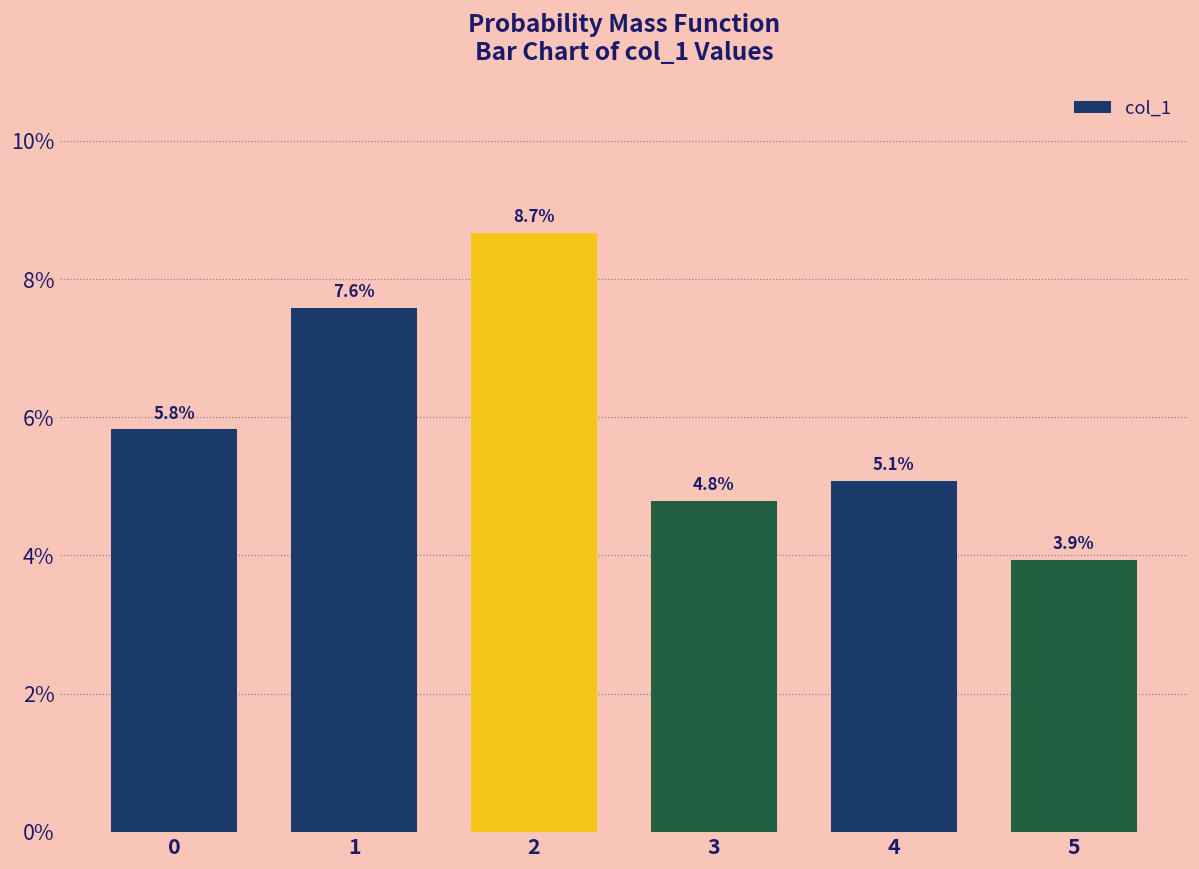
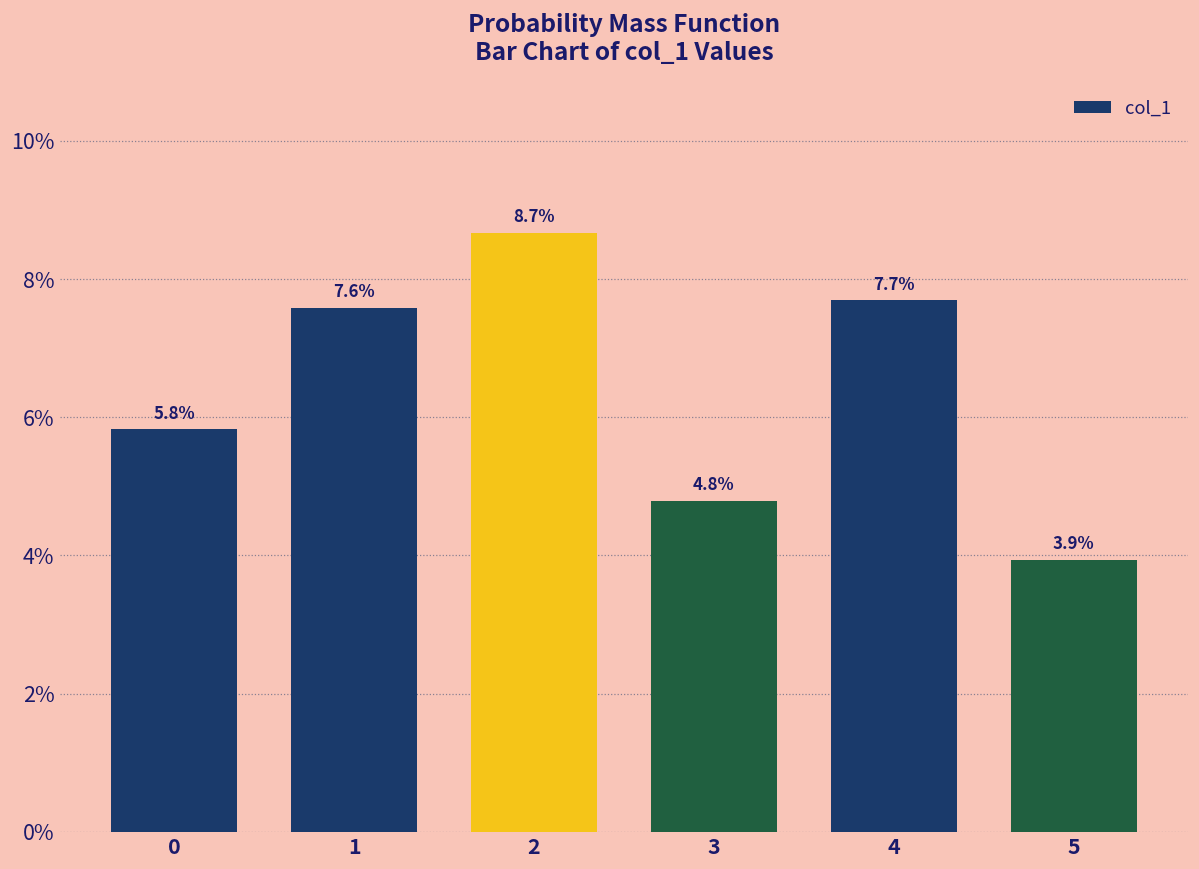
  {
    "0": "5.8%",
    "1": "7.6%",
    "2": "8.7%",
    "3": "4.8%",
-   "4": "5.1%",
+   "4": "7.7%",
    "5": "3.9%"
  }
